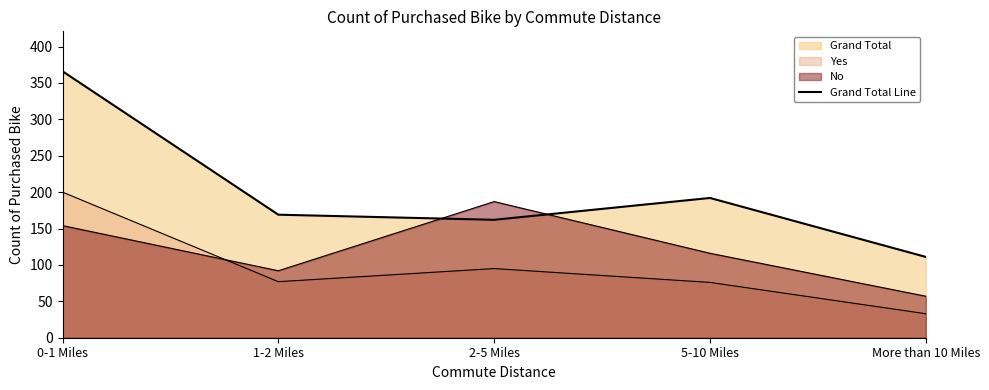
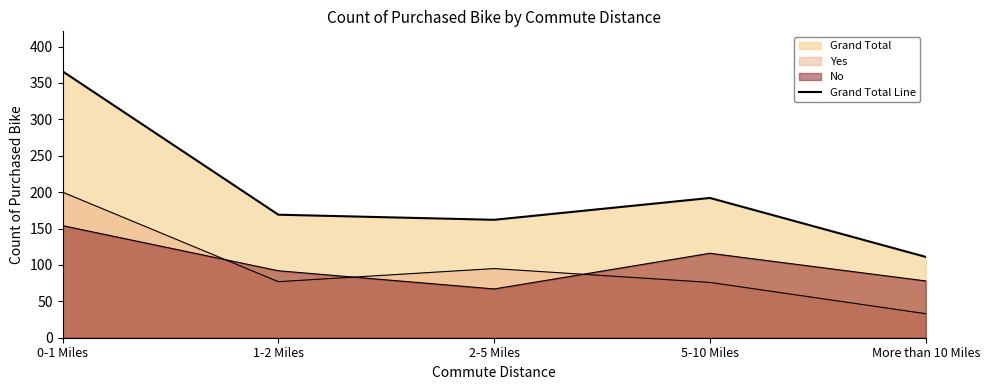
  {
    "No": {
      "0-1 Miles": 150,
      "1-2 Miles": 90,
-     "2-5 Miles": 190,
+     "2-5 Miles": 70,
      "5-10 Miles": 120,
-     "More than 10 Miles": 60
+     "More than 10 Miles": 80
    }
  }
